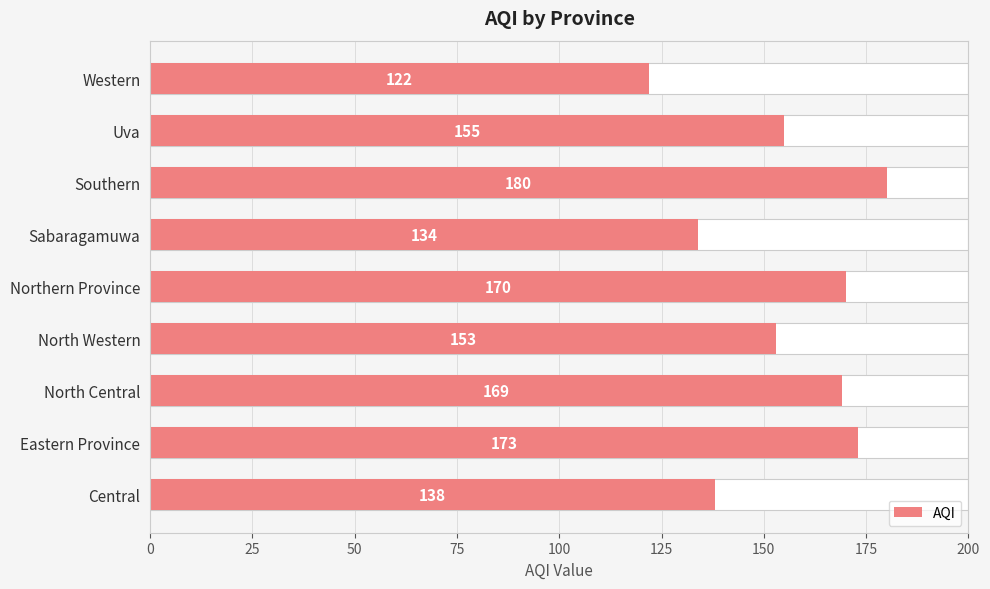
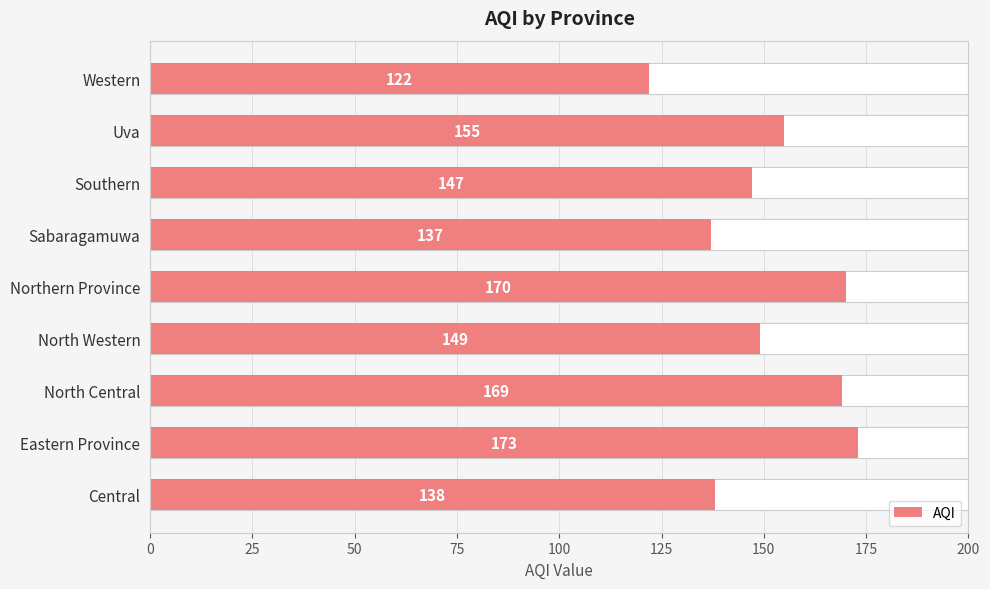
  {
    "AQI": {
-     "Southern": 180,
-     "Sabaragamuwa": 134,
-     "North Western": 153
+     "Southern": 147,
+     "Sabaragamuwa": 137,
+     "North Western": 149
    }
  }
